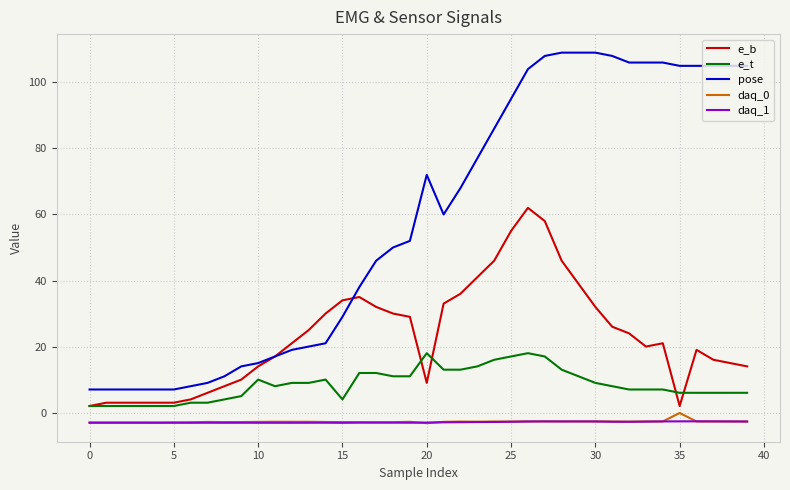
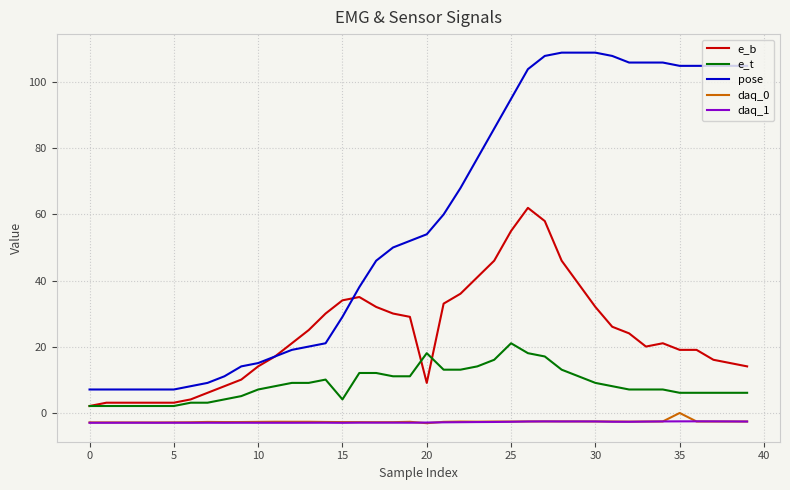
  {
    "e_b": {
      "5": 3,
      "10": 14,
      "15": 34,
      "20": 9,
      "25": 55,
      "30": 32,
-     "35": 2
+     "35": 19
    },
    "e_t": {
      "5": 2,
-     "10": 10,
+     "10": 7,
      "15": 4,
      "20": 18,
-     "25": 17,
+     "25": 21,
      "30": 9,
      "35": 6
    },
    "pose": {
      "0": 7,
      "5": 7,
      "10": 15,
      "15": 29,
-     "20": 72,
+     "20": 54,
      "25": 95,
      "30": 109,
      "35": 105
    },
    "daq_0": {
      "35": 0
    },
    "daq_1": {
      "35": -3
    }
  }
